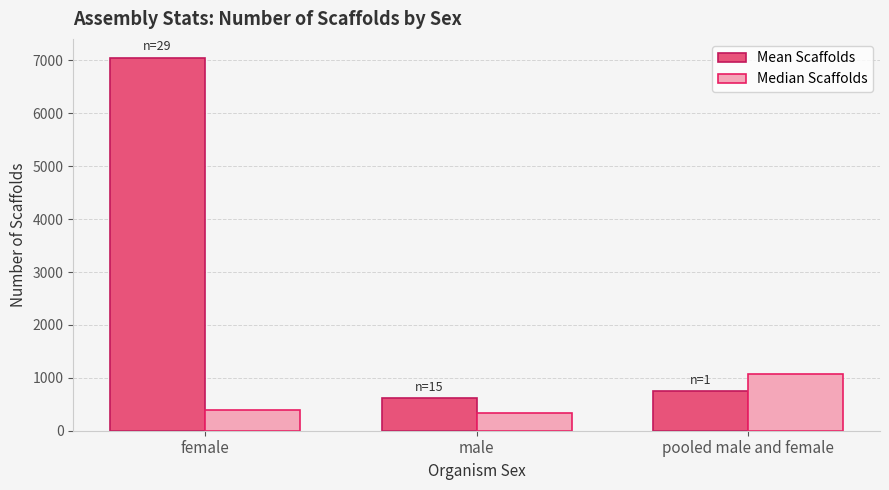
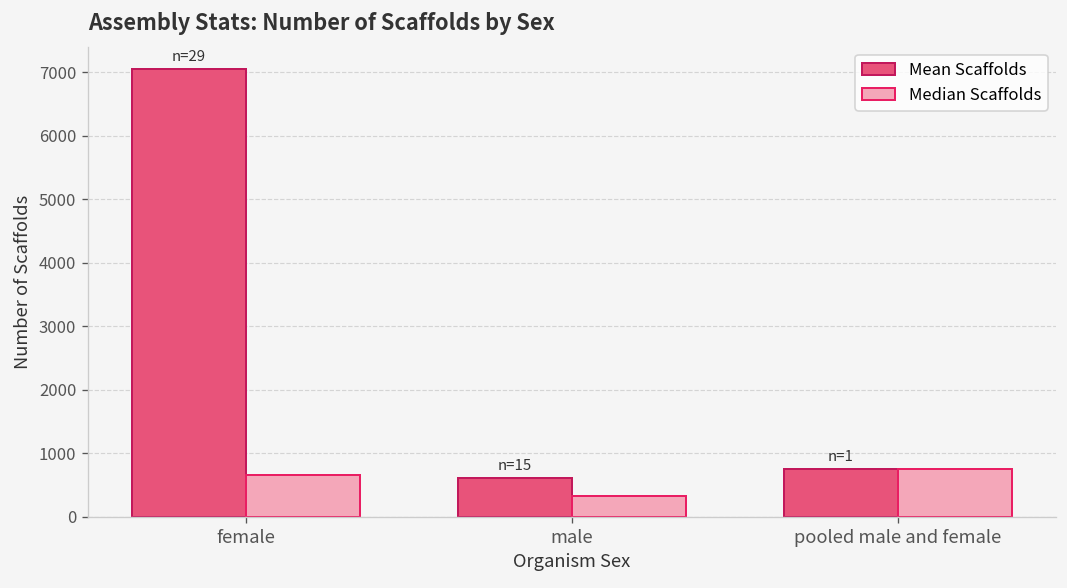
  {
    "Median Scaffolds": {
-     "female": 400,
+     "female": 700,
      "male": 300,
-     "pooled male and female": 1100
+     "pooled male and female": 800
    }
  }
